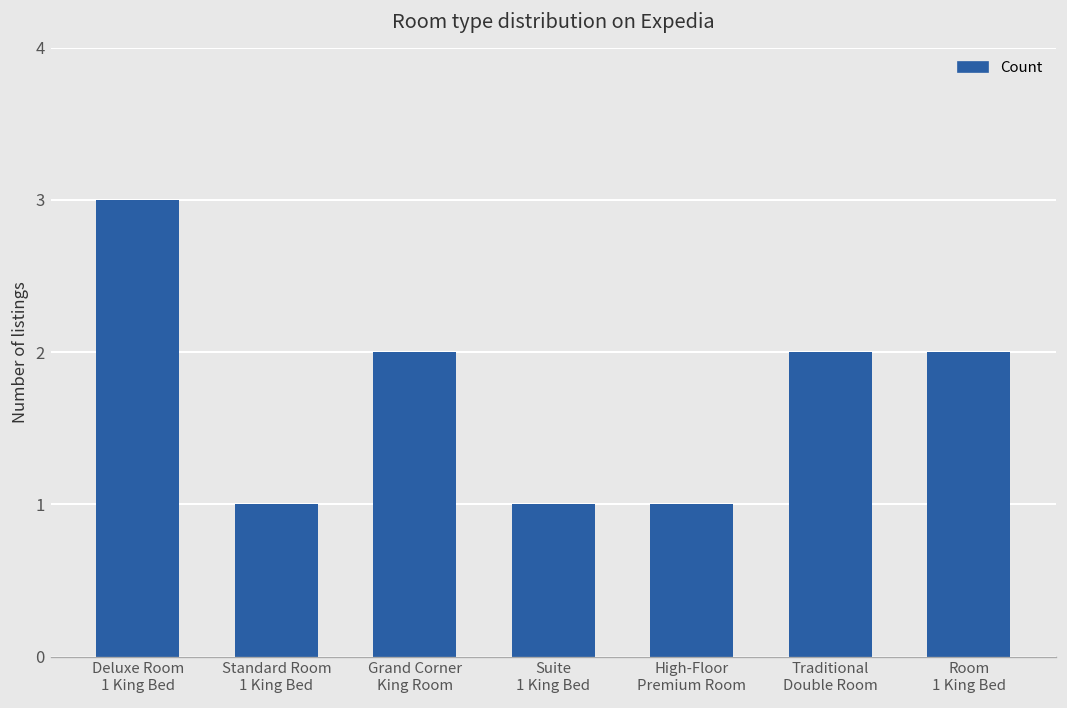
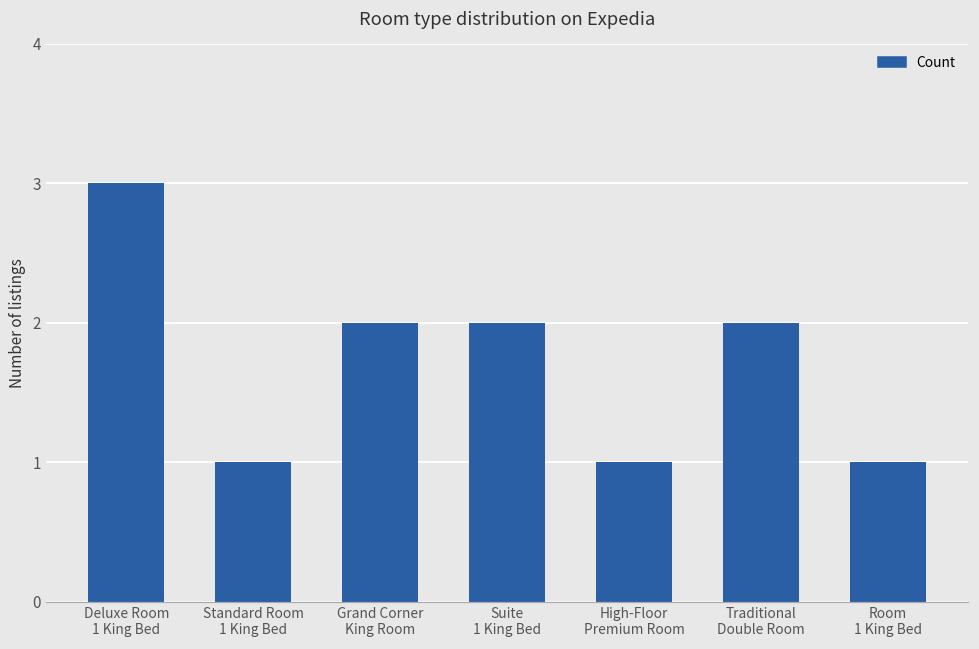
  {
    "Deluxe Room 1 King Bed": 3,
    "Standard Room 1 King Bed": 1,
    "Grand Corner King Room": 2,
-   "Suite 1 King Bed": 1,
+   "Suite 1 King Bed": 2,
    "High-Floor Premium Room": 1,
    "Traditional Double Room": 2,
-   "Room 1 King Bed": 2
+   "Room 1 King Bed": 1
  }
